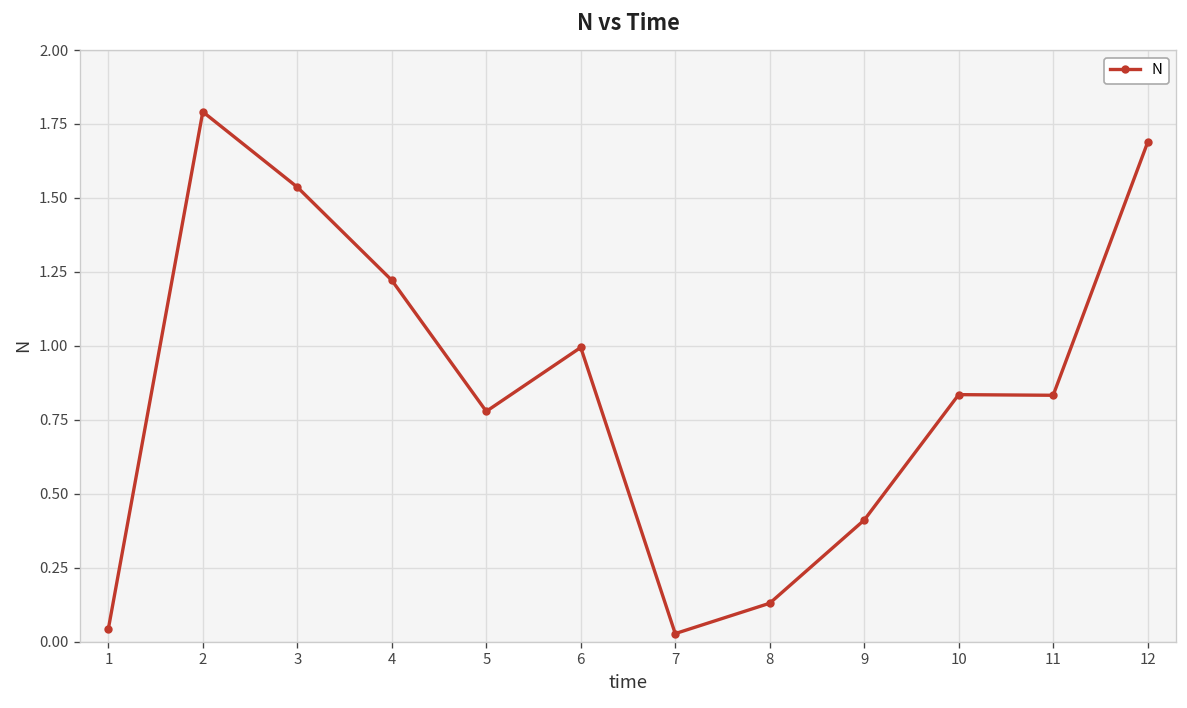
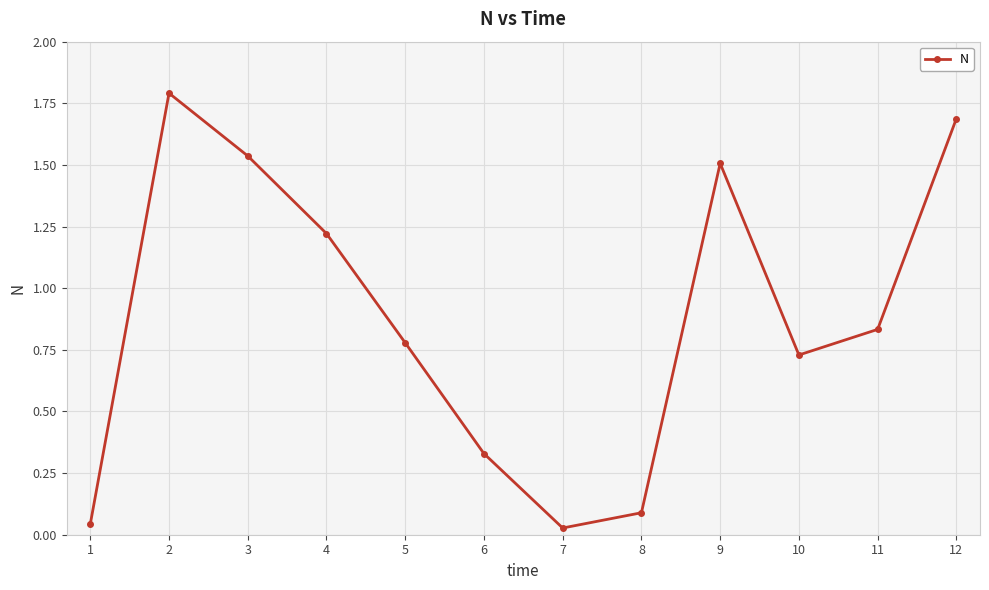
  {
    "1": 0.04,
    "2": 1.79,
    "3": 1.54,
    "4": 1.22,
    "5": 0.78,
-   "6": 0.99,
+   "6": 0.33,
    "7": 0.03,
-   "8": 0.13,
-   "9": 0.41,
-   "10": 0.84,
+   "8": 0.09,
+   "9": 1.51,
+   "10": 0.73,
    "11": 0.83,
    "12": 1.69
  }
